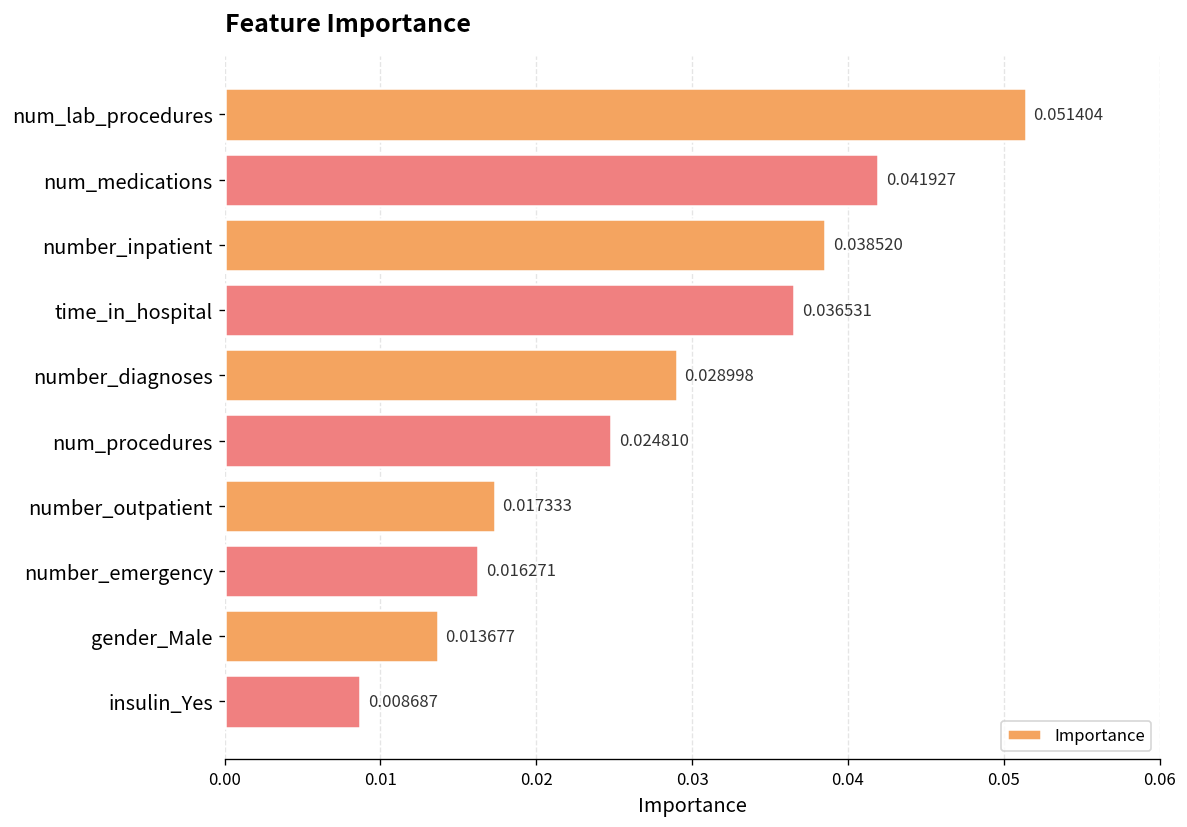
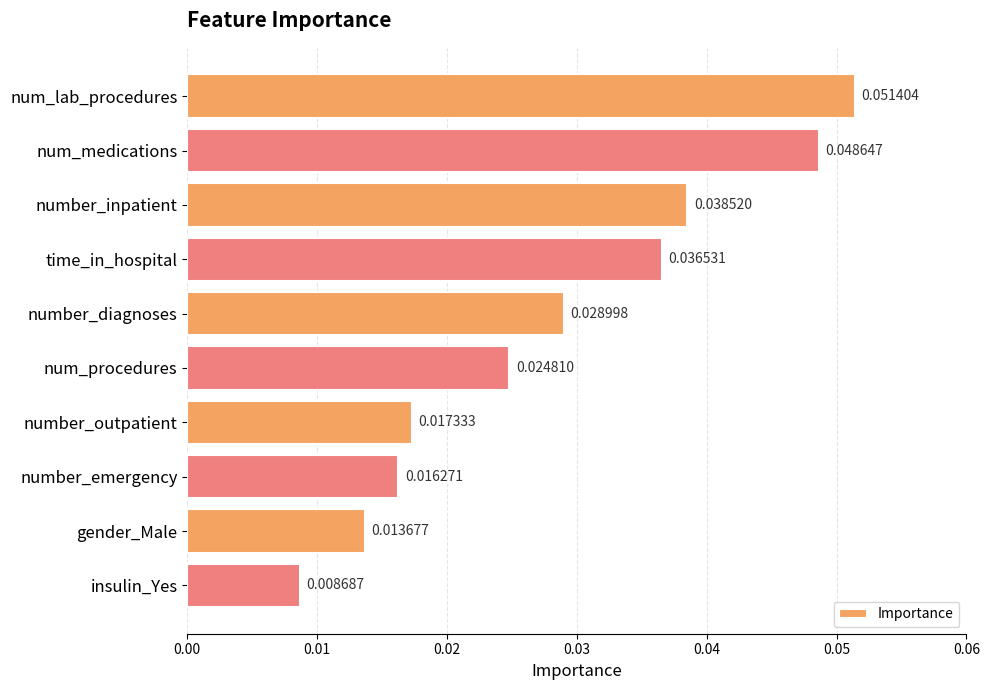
  {
    "num_lab_procedures": 0.051404,
-   "num_medications": 0.041927,
+   "num_medications": 0.048647,
    "number_inpatient": 0.038520,
    "time_in_hospital": 0.036531,
    "number_diagnoses": 0.028998,
    "num_procedures": 0.024810,
    "number_outpatient": 0.017333,
    "number_emergency": 0.016271,
    "gender_Male": 0.013677,
    "insulin_Yes": 0.008687
  }
